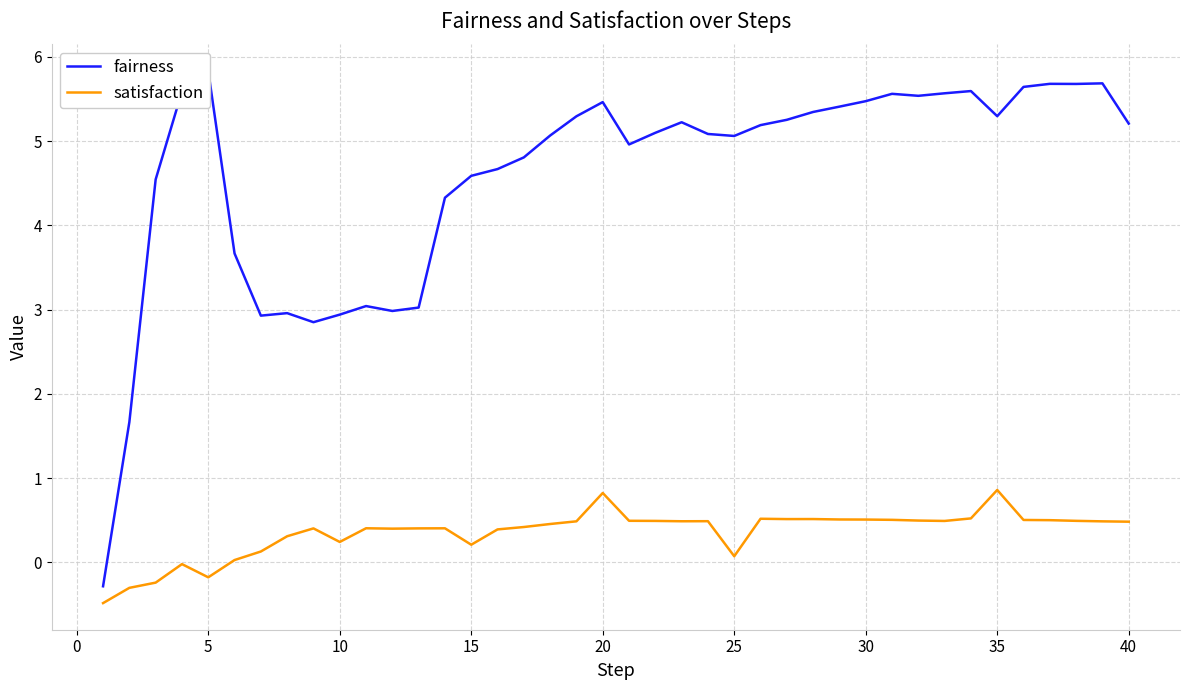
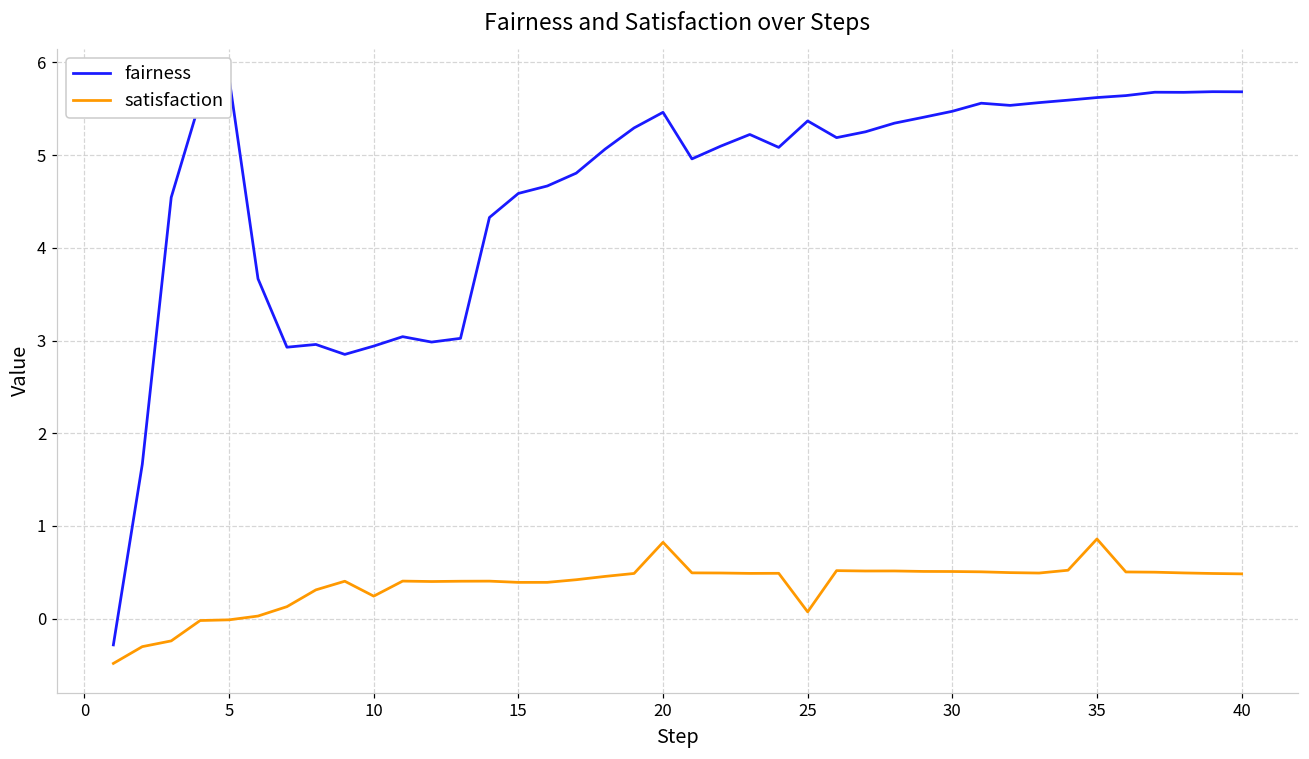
  {
    "fairness": {
      "10": 2.9,
      "15": 4.6,
      "20": 5.5,
-     "25": 5.1,
+     "25": 5.4,
      "30": 5.5,
-     "35": 5.3,
-     "40": 5.2
+     "35": 5.6,
+     "40": 5.7
    },
    "satisfaction": {
-     "5": -0.2,
+     "5": 0.0,
      "10": 0.2,
-     "15": 0.2,
+     "15": 0.4,
      "20": 0.8,
      "25": 0.1,
      "30": 0.5,
      "35": 0.9,
      "40": 0.5
    }
  }
